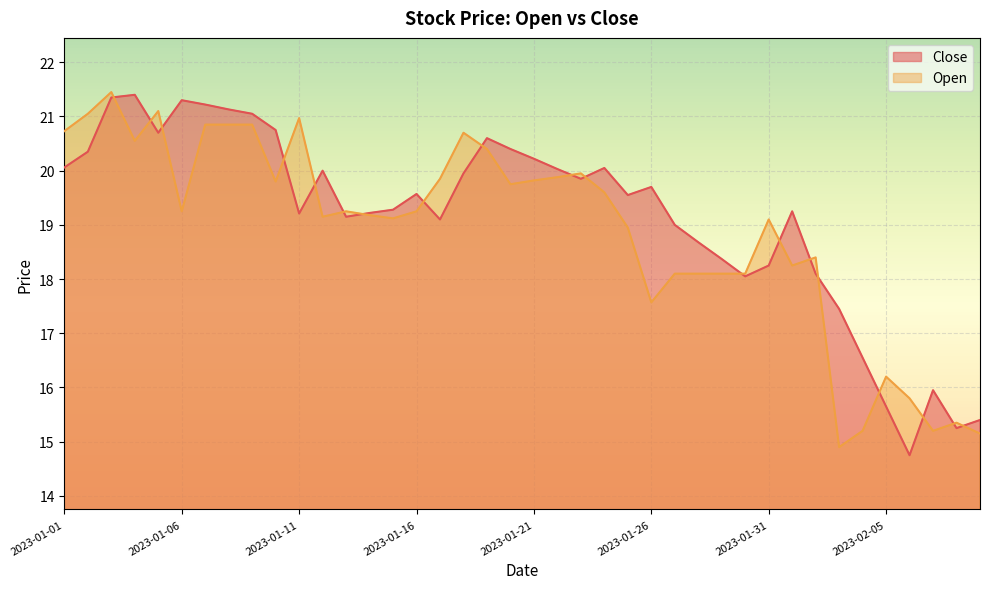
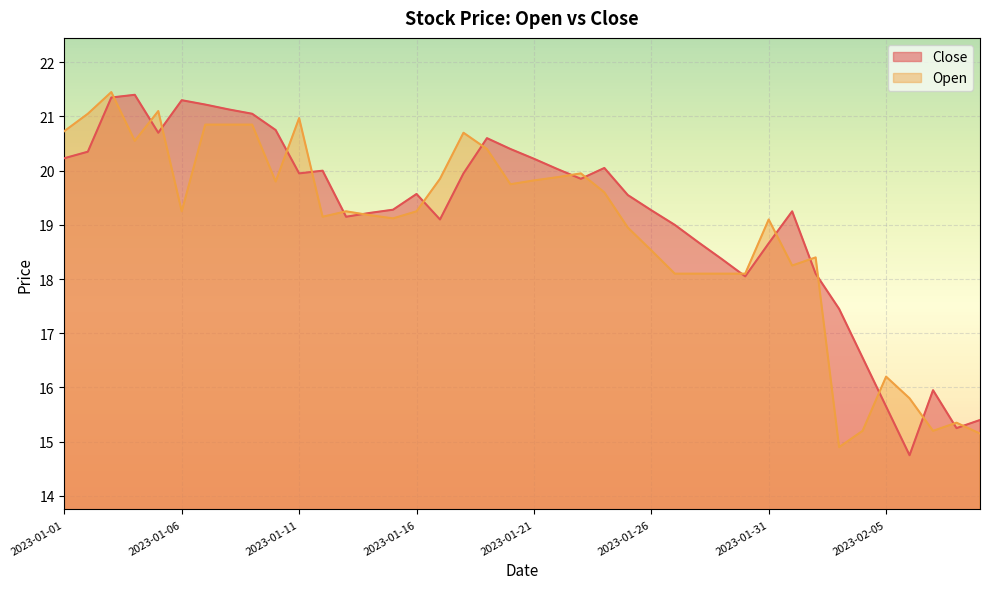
  {
    "Close": {
-     "2023-01-01": 20.1,
+     "2023-01-01": 20.2,
      "2023-01-06": 21.3,
-     "2023-01-11": 19.2,
+     "2023-01-11": 20.0,
      "2023-01-16": 19.6,
      "2023-01-21": 20.2,
-     "2023-01-26": 19.7,
-     "2023-01-31": 18.3,
+     "2023-01-26": 19.3,
+     "2023-01-31": 18.7,
      "2023-02-05": 15.7
    },
    "Open": {
      "2023-01-01": 20.7,
      "2023-01-06": 19.3,
      "2023-01-11": 21.0,
      "2023-01-16": 19.3,
      "2023-01-21": 19.8,
-     "2023-01-26": 17.6,
+     "2023-01-26": 18.5,
      "2023-01-31": 19.1,
      "2023-02-05": 16.2
    }
  }
